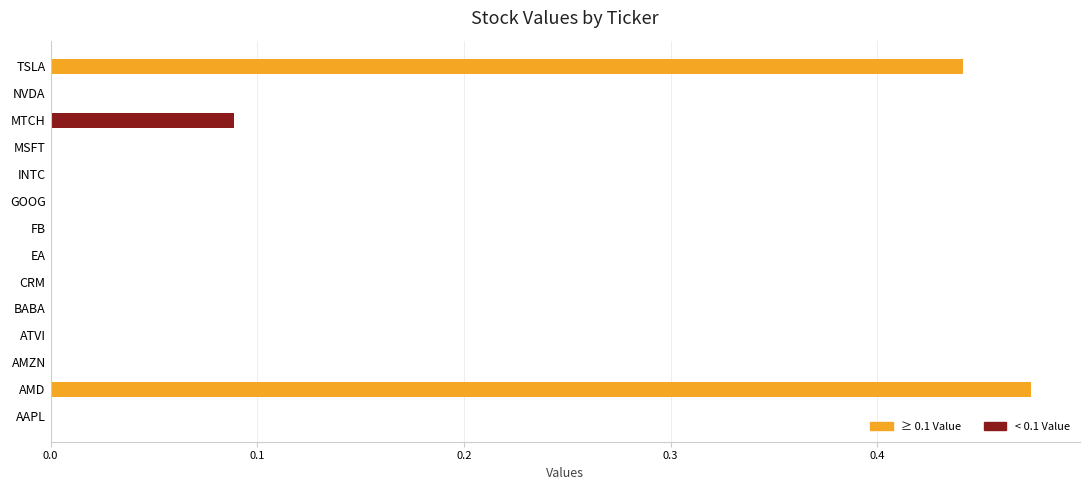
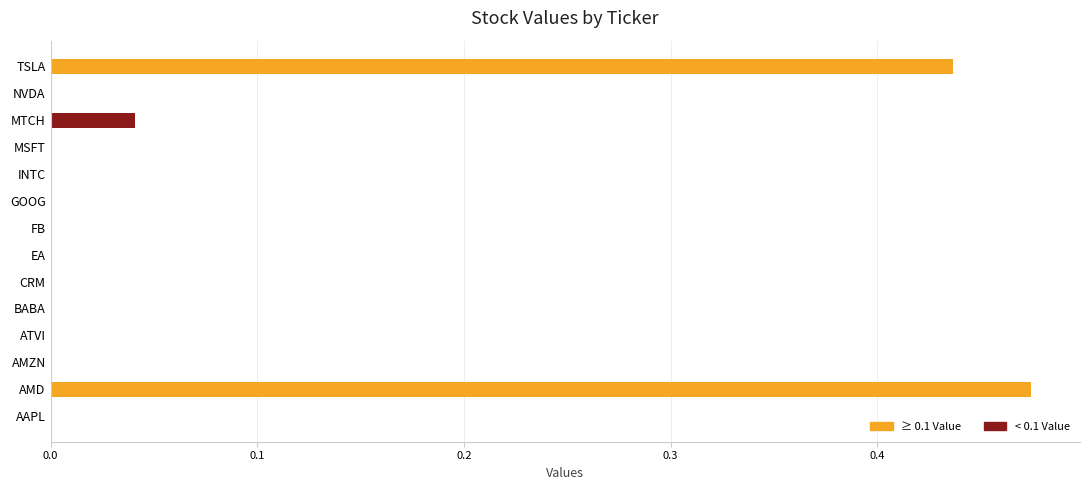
  {
-   "TSLA": 0.442,
+   "TSLA": 0.437,
    "NVDA": 0.000,
-   "MTCH": 0.089,
+   "MTCH": 0.041,
    "MSFT": 0.000,
    "INTC": 0.000,
    "GOOG": 0.000,
    "FB": 0.000,
    "EA": 0.000,
    "CRM": 0.000,
    "BABA": 0.000,
    "ATVI": 0.000,
    "AMZN": 0.000,
    "AMD": 0.474,
    "AAPL": 0.000
  }
